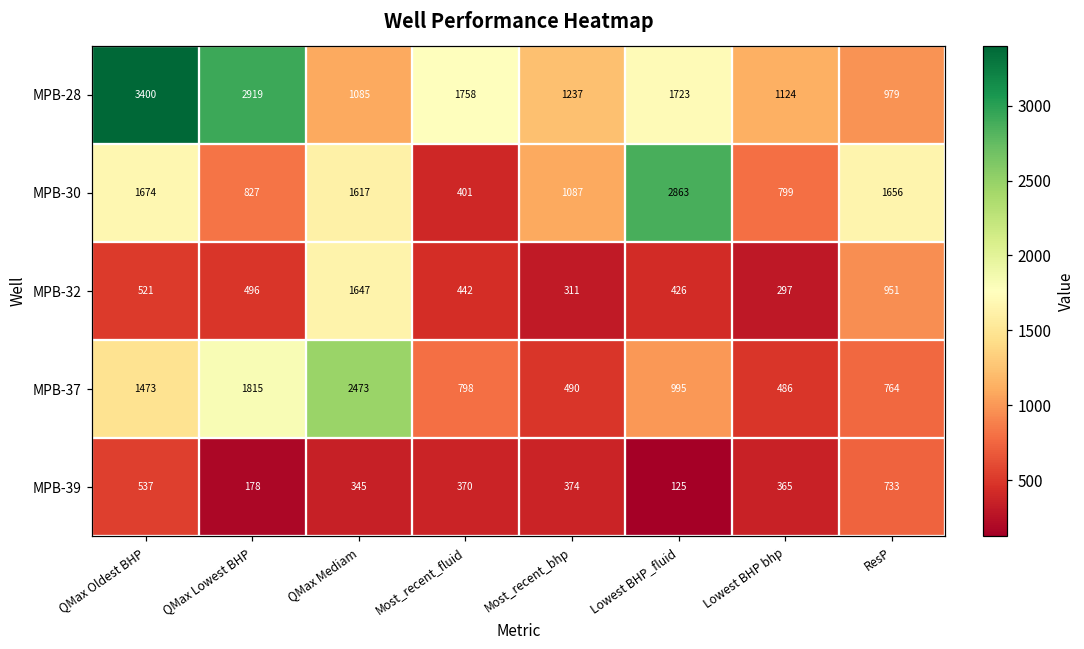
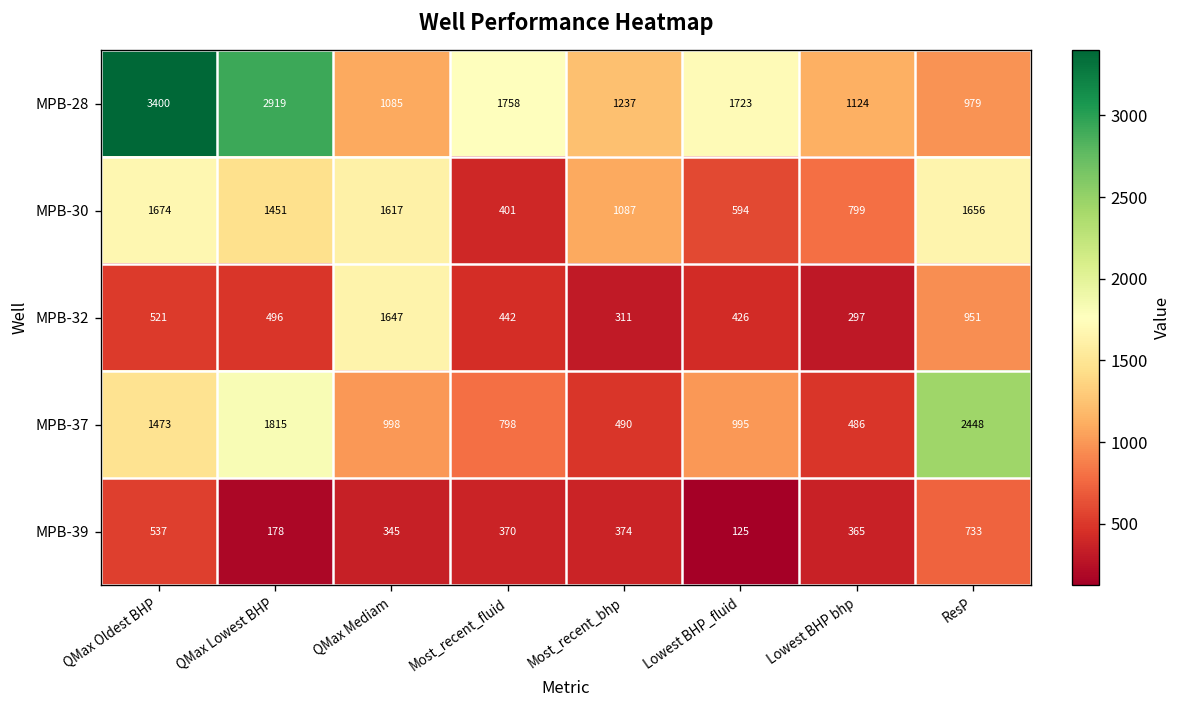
  {
    "MPB-28": {
      "QMax Oldest BHP": 3400,
      "QMax Lowest BHP": 2919,
      "QMax Mediam": 1085,
      "Most_recent_fluid": 1758,
      "Most_recent_bhp": 1237,
      "Lowest BHP_fluid": 1723,
      "Lowest BHP bhp": 1124,
      "ResP": 979
    },
    "MPB-30": {
      "QMax Oldest BHP": 1674,
-     "QMax Lowest BHP": 827,
+     "QMax Lowest BHP": 1451,
      "QMax Mediam": 1617,
      "Most_recent_fluid": 401,
      "Most_recent_bhp": 1087,
-     "Lowest BHP_fluid": 2863,
+     "Lowest BHP_fluid": 594,
      "Lowest BHP bhp": 799,
      "ResP": 1656
    },
    "MPB-32": {
      "QMax Oldest BHP": 521,
      "QMax Lowest BHP": 496,
      "QMax Mediam": 1647,
      "Most_recent_fluid": 442,
      "Most_recent_bhp": 311,
      "Lowest BHP_fluid": 426,
      "Lowest BHP bhp": 297,
      "ResP": 951
    },
    "MPB-37": {
      "QMax Oldest BHP": 1473,
      "QMax Lowest BHP": 1815,
-     "QMax Mediam": 2473,
+     "QMax Mediam": 998,
      "Most_recent_fluid": 798,
      "Most_recent_bhp": 490,
      "Lowest BHP_fluid": 995,
      "Lowest BHP bhp": 486,
-     "ResP": 764
+     "ResP": 2448
    },
    "MPB-39": {
      "QMax Oldest BHP": 537,
      "QMax Lowest BHP": 178,
      "QMax Mediam": 345,
      "Most_recent_fluid": 370,
      "Most_recent_bhp": 374,
      "Lowest BHP_fluid": 125,
      "Lowest BHP bhp": 365,
      "ResP": 733
    }
  }
